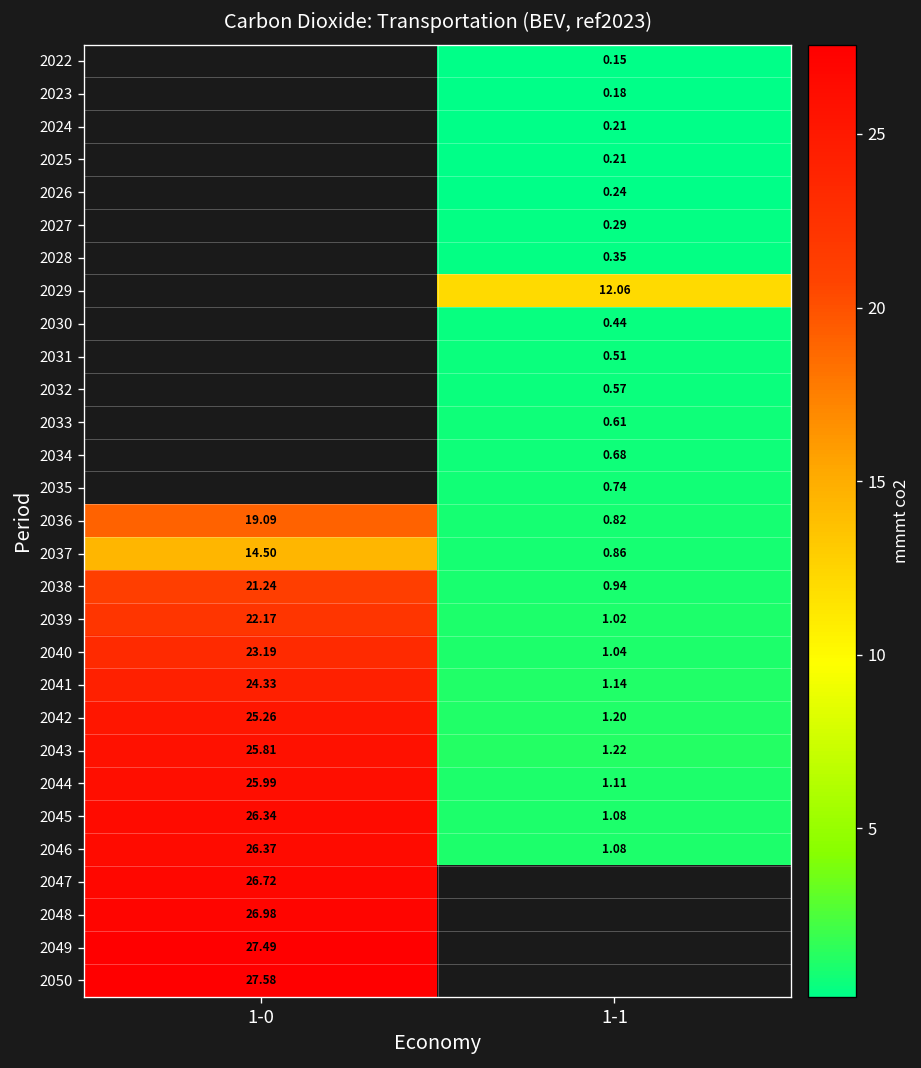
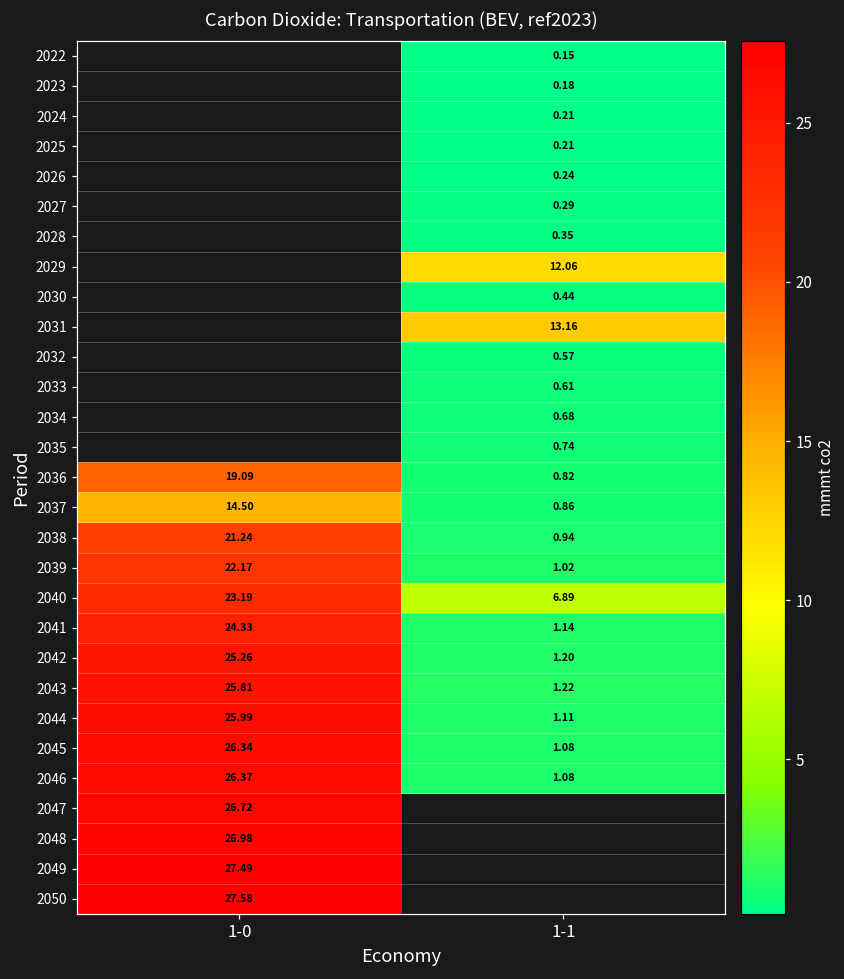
  {
    "2022": {
      "1-1": 0.15
    },
    "2023": {
      "1-1": 0.18
    },
    "2024": {
      "1-1": 0.21
    },
    "2025": {
      "1-1": 0.21
    },
    "2026": {
      "1-1": 0.24
    },
    "2027": {
      "1-1": 0.29
    },
    "2028": {
      "1-1": 0.35
    },
    "2029": {
      "1-1": 12.06
    },
    "2030": {
      "1-1": 0.44
    },
    "2031": {
-     "1-1": 0.51
+     "1-1": 13.16
    },
    "2032": {
      "1-1": 0.57
    },
    "2033": {
      "1-1": 0.61
    },
    "2034": {
      "1-1": 0.68
    },
    "2035": {
      "1-1": 0.74
    },
    "2036": {
      "1-0": 19.09,
      "1-1": 0.82
    },
    "2037": {
      "1-0": 14.50,
      "1-1": 0.86
    },
    "2038": {
      "1-0": 21.24,
      "1-1": 0.94
    },
    "2039": {
      "1-0": 22.17,
      "1-1": 1.02
    },
    "2040": {
      "1-0": 23.19,
-     "1-1": 1.04
+     "1-1": 6.89
    },
    "2041": {
      "1-0": 24.33,
      "1-1": 1.14
    },
    "2042": {
      "1-0": 25.26,
      "1-1": 1.20
    },
    "2043": {
      "1-0": 25.81,
      "1-1": 1.22
    },
    "2044": {
      "1-0": 25.99,
      "1-1": 1.11
    },
    "2045": {
      "1-0": 26.34,
      "1-1": 1.08
    },
    "2046": {
      "1-0": 26.37,
      "1-1": 1.08
    },
    "2047": {
      "1-0": 26.72
    },
    "2048": {
      "1-0": 26.98
    },
    "2049": {
      "1-0": 27.49
    },
    "2050": {
      "1-0": 27.58
    }
  }
